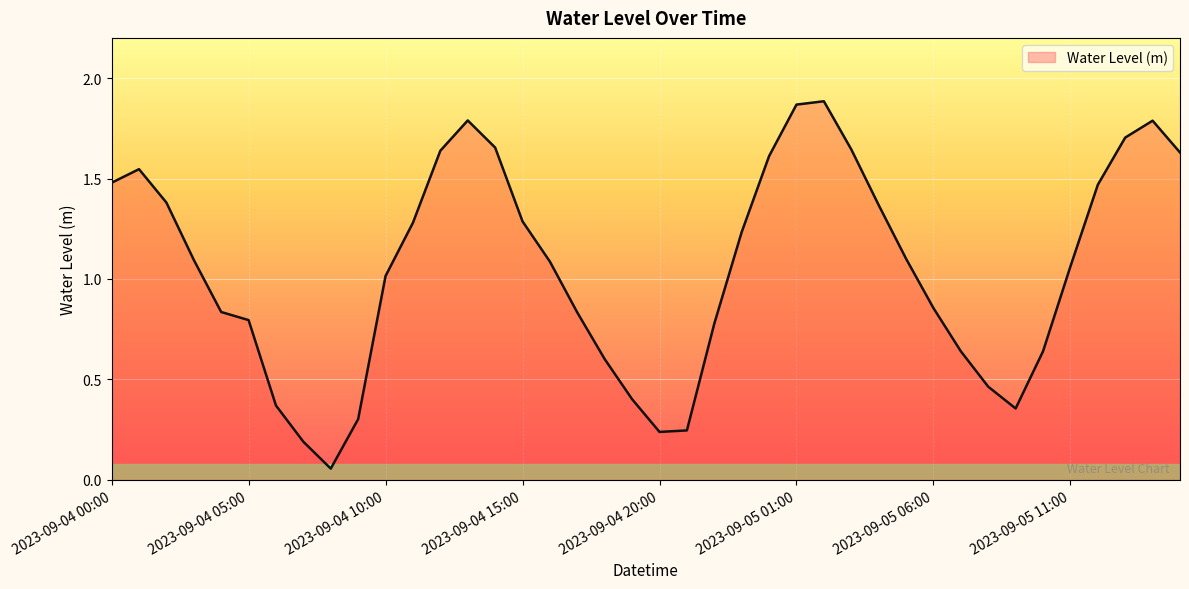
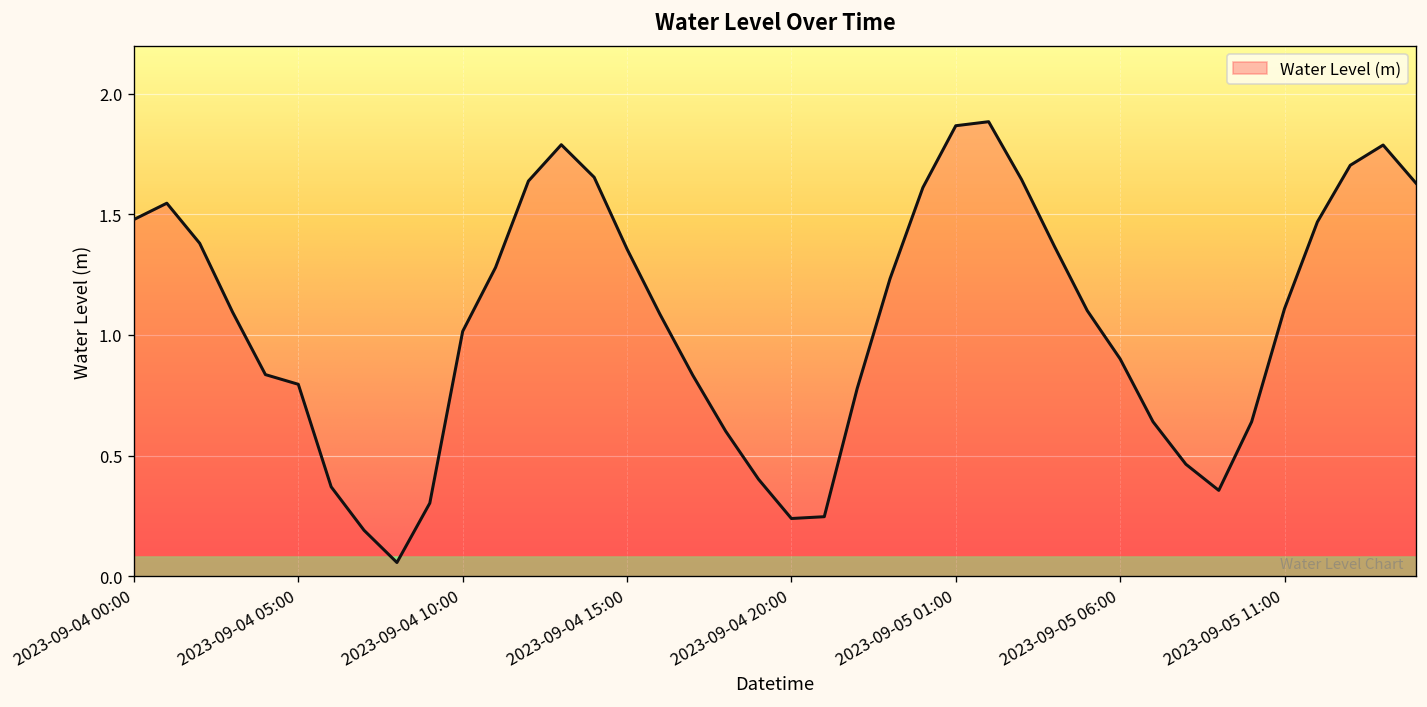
  {
    "2023-09-04 00:00": 1.48,
    "2023-09-04 05:00": 0.80,
    "2023-09-04 10:00": 1.01,
-   "2023-09-04 15:00": 1.29,
+   "2023-09-04 15:00": 1.36,
    "2023-09-04 20:00": 0.24,
    "2023-09-05 01:00": 1.87,
-   "2023-09-05 06:00": 0.86,
-   "2023-09-05 11:00": 1.06
+   "2023-09-05 06:00": 0.90,
+   "2023-09-05 11:00": 1.11
  }
